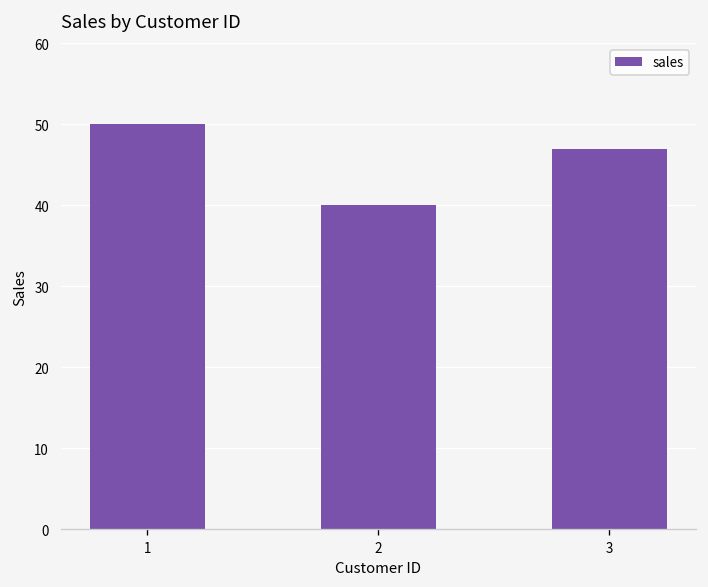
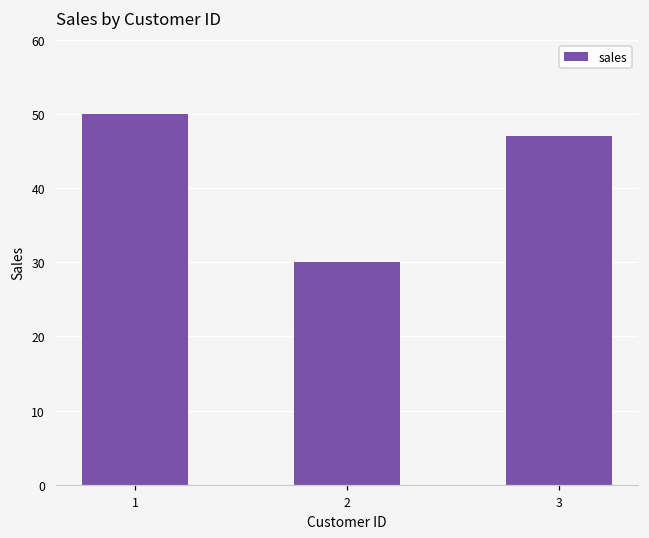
  {
    "1": 50,
-   "2": 40,
+   "2": 30,
    "3": 47
  }
